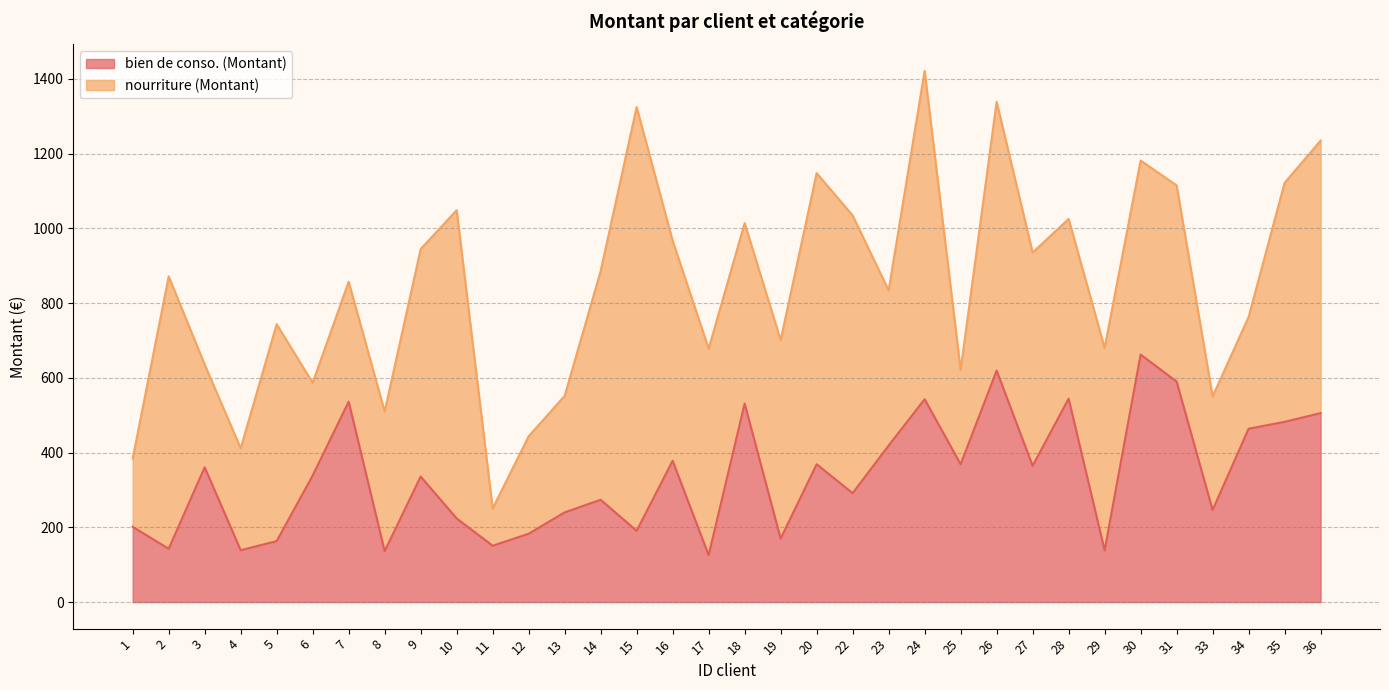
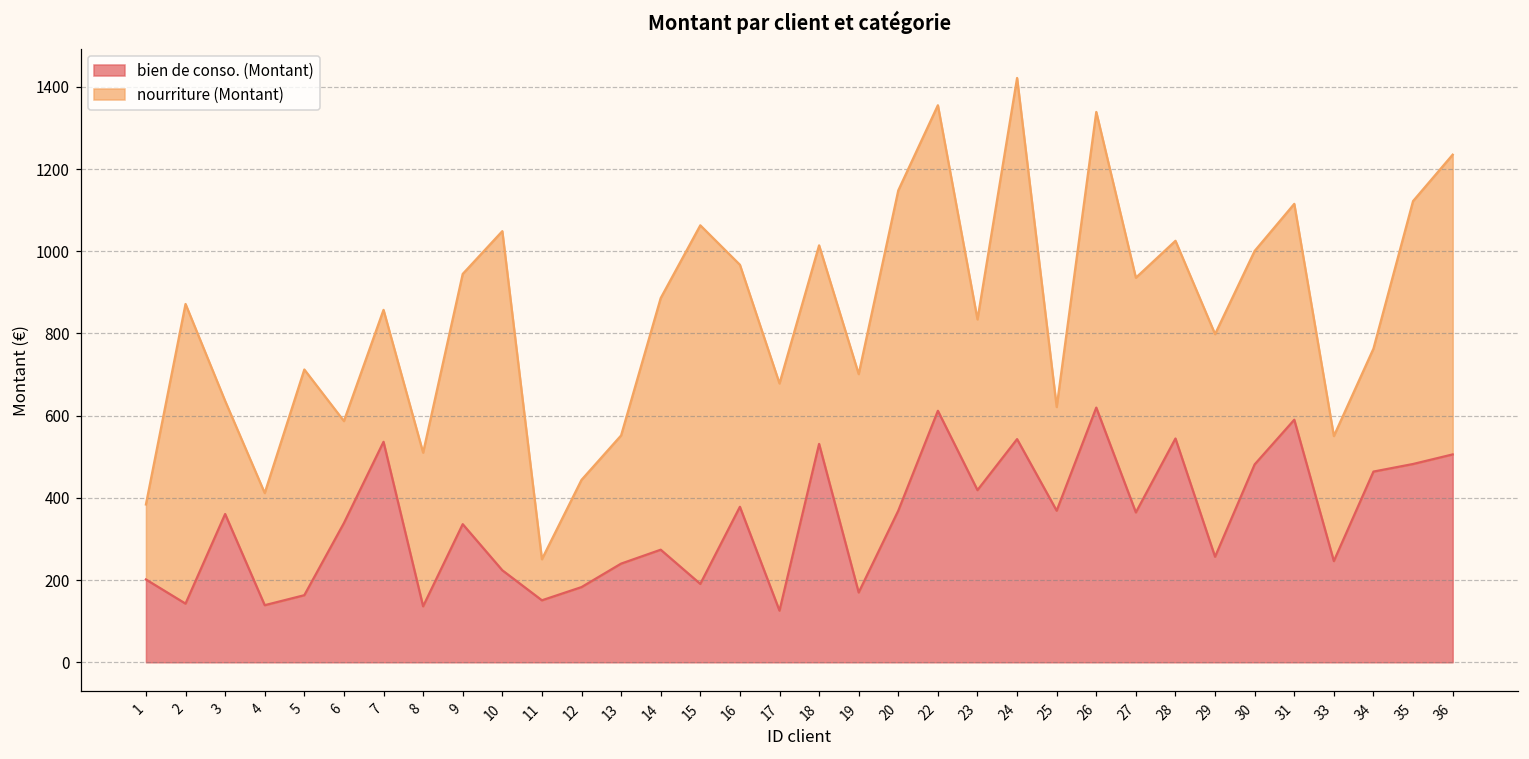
  {
    "bien de conso. (Montant)": {
      "1": 200,
      "2": 140,
      "3": 360,
      "4": 140,
      "5": 160,
      "6": 340,
      "7": 540,
      "8": 140,
      "9": 340,
      "10": 220,
      "11": 150,
      "12": 180,
      "13": 240,
      "14": 270,
      "15": 190,
      "16": 380,
      "17": 130,
      "18": 530,
      "19": 170,
      "20": 370,
-     "22": 290,
+     "22": 610,
      "23": 420,
      "24": 540,
      "25": 370,
      "26": 620,
      "27": 360,
      "28": 540,
-     "29": 140,
-     "30": 660,
+     "29": 260,
+     "30": 480,
      "31": 590,
      "33": 250,
      "34": 460,
      "35": 480,
      "36": 510
    },
    "nourriture (Montant)": {
      "1": 180,
      "2": 730,
      "3": 280,
      "4": 270,
-     "5": 580,
+     "5": 550,
      "6": 250,
      "7": 320,
      "8": 370,
      "9": 610,
      "10": 830,
      "11": 100,
      "12": 260,
      "13": 310,
      "14": 610,
-     "15": 1130,
+     "15": 870,
      "16": 590,
      "17": 550,
      "18": 480,
      "19": 530,
      "20": 780,
      "22": 740,
      "23": 420,
      "24": 880,
      "25": 250,
      "26": 720,
      "27": 570,
      "28": 480,
      "29": 540,
      "30": 520,
      "31": 530,
      "33": 300,
      "34": 300,
      "35": 640,
      "36": 730
    }
  }
